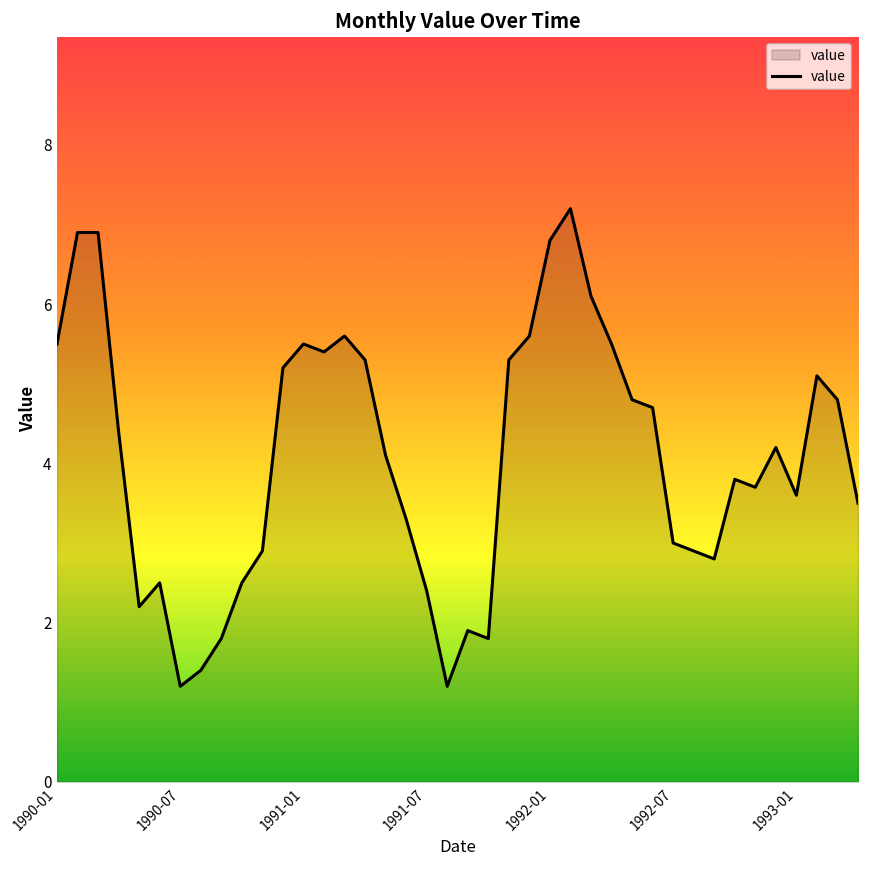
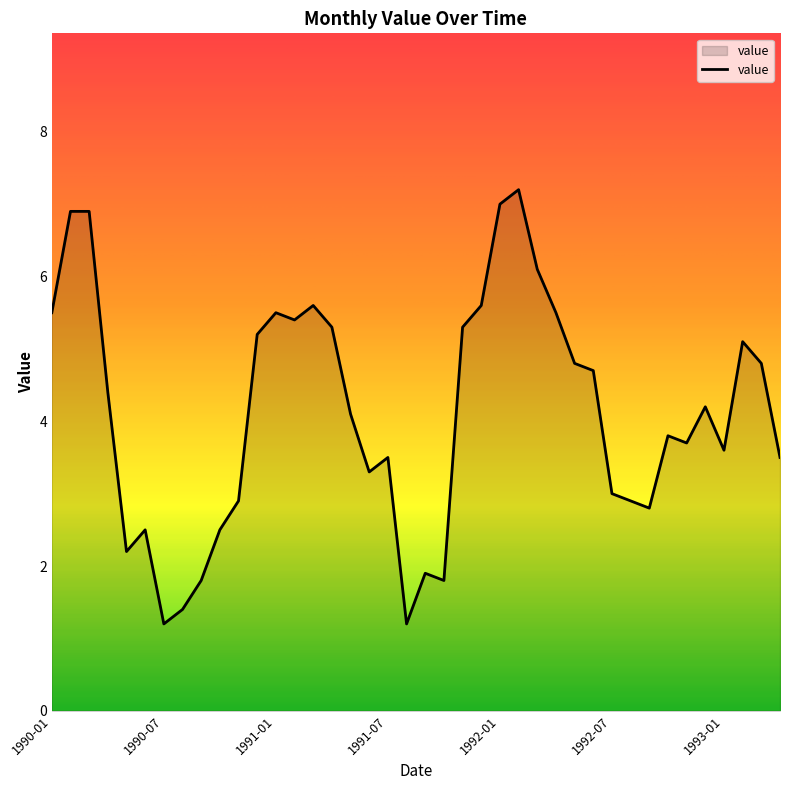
  {
    "1990-01": 5.5,
    "1990-07": 1.2,
    "1991-01": 5.5,
-   "1991-07": 2.4,
-   "1992-01": 6.8,
+   "1991-07": 3.5,
+   "1992-01": 7.0,
    "1992-07": 3.0,
    "1993-01": 3.6
  }
